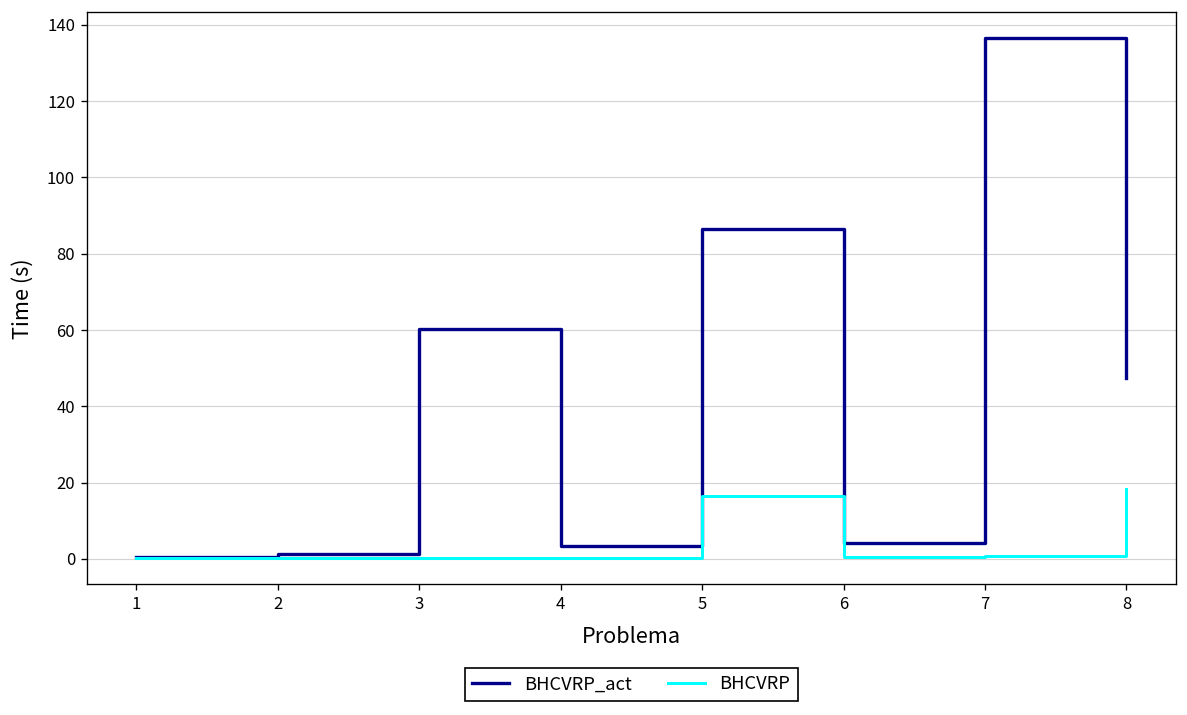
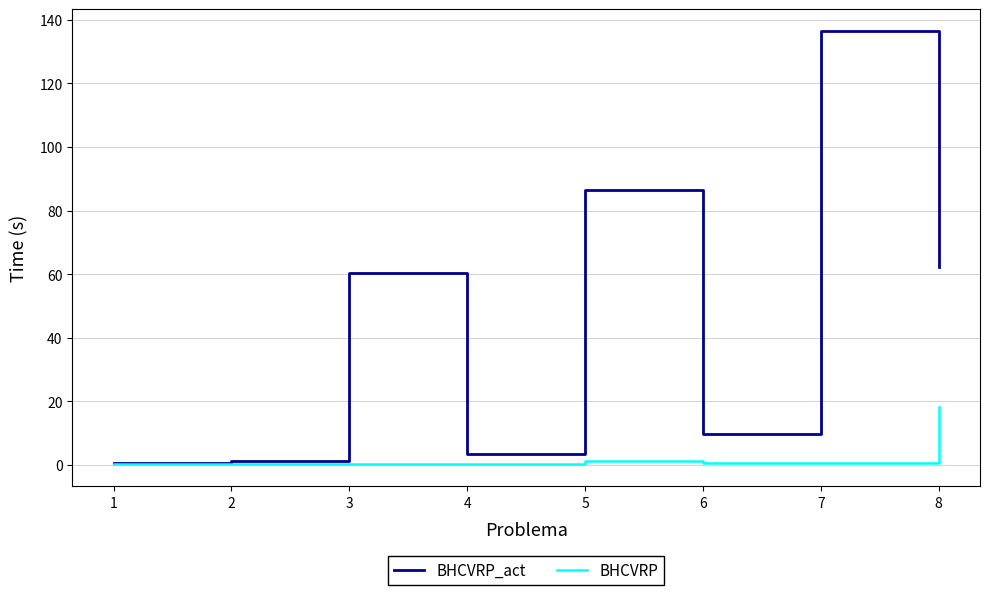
  {
    "BHCVRP_act": {
      "2": 1,
      "3": 60,
      "4": 3,
      "5": 87,
-     "6": 4,
+     "6": 10,
      "7": 137,
-     "8": 47
+     "8": 62
    },
    "BHCVRP": {
      "2": 0,
      "3": 0,
      "4": 0,
-     "5": 17,
+     "5": 1,
      "6": 1,
      "7": 1,
      "8": 18
    }
  }
